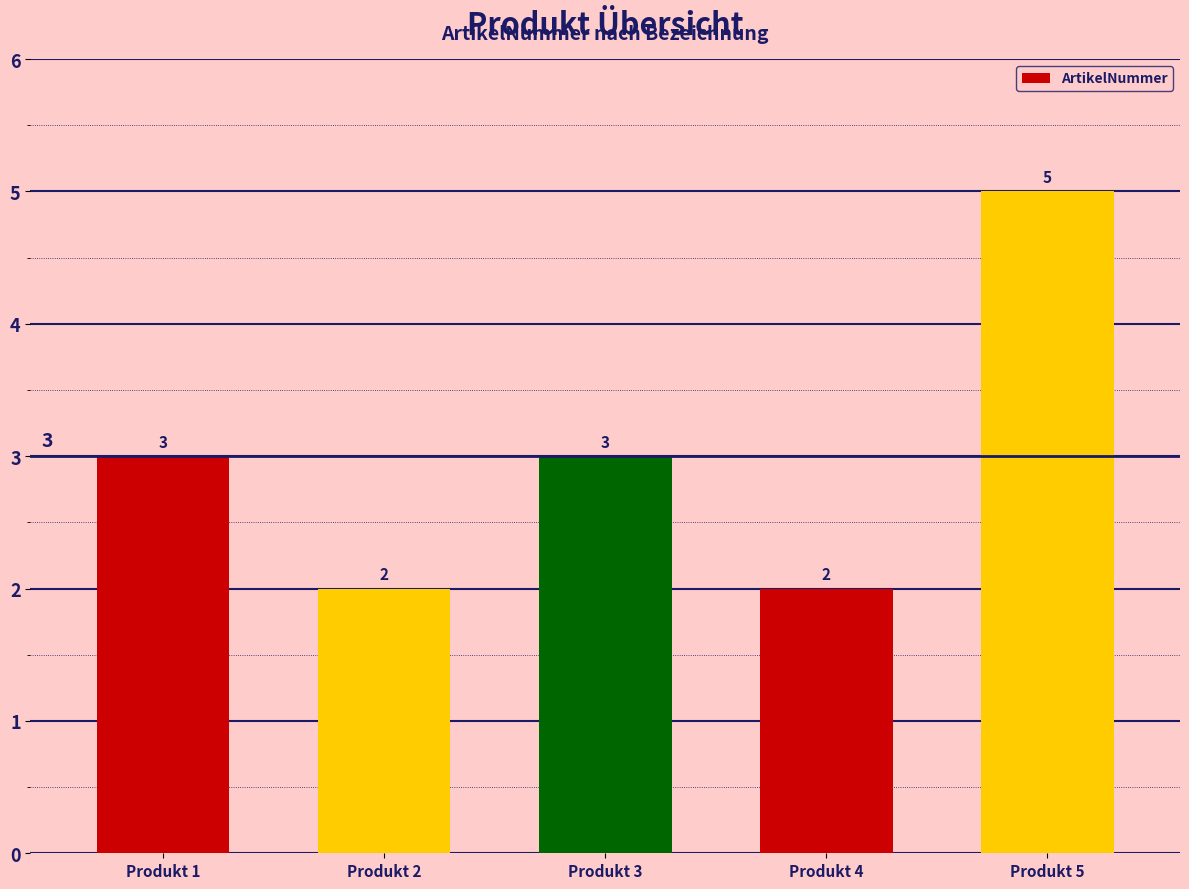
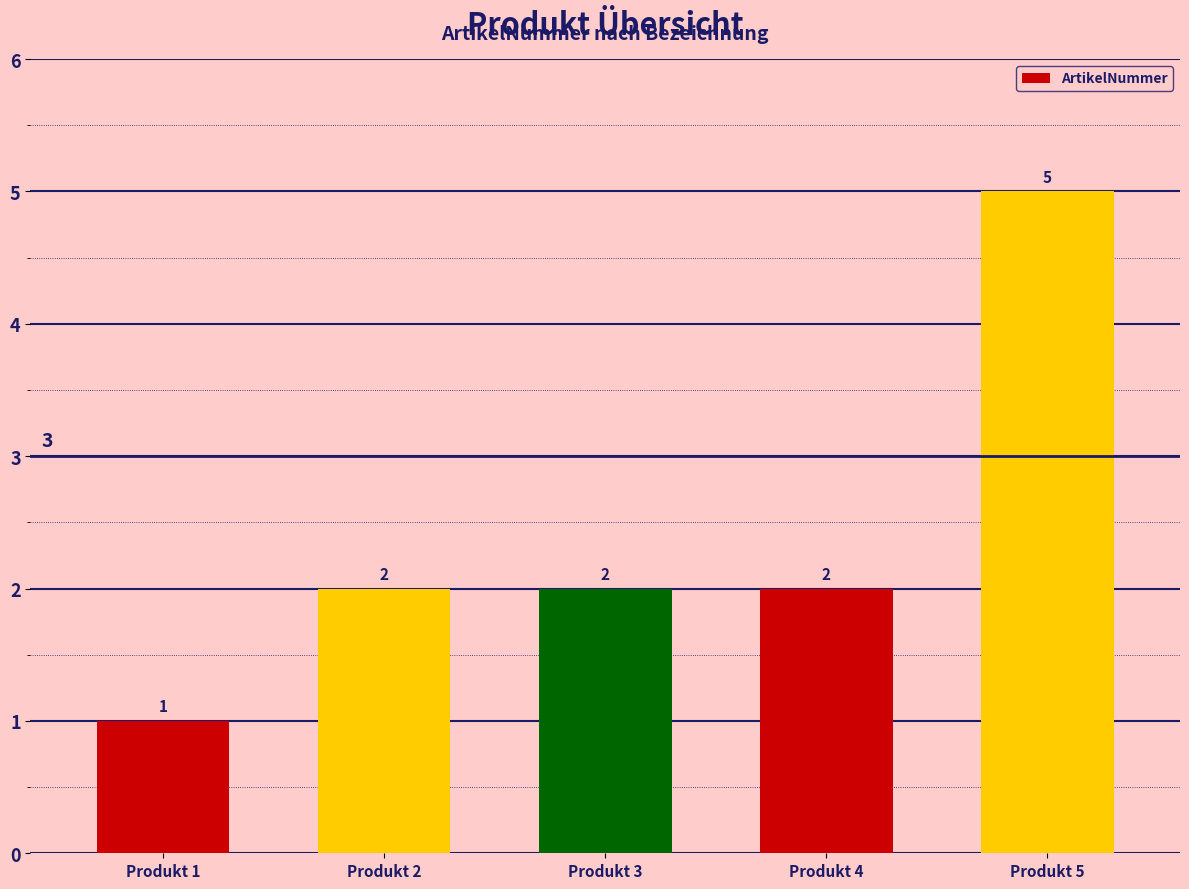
  {
-   "Produkt 1": 3,
+   "Produkt 1": 1,
    "Produkt 2": 2,
-   "Produkt 3": 3,
+   "Produkt 3": 2,
    "Produkt 4": 2,
    "Produkt 5": 5
  }
